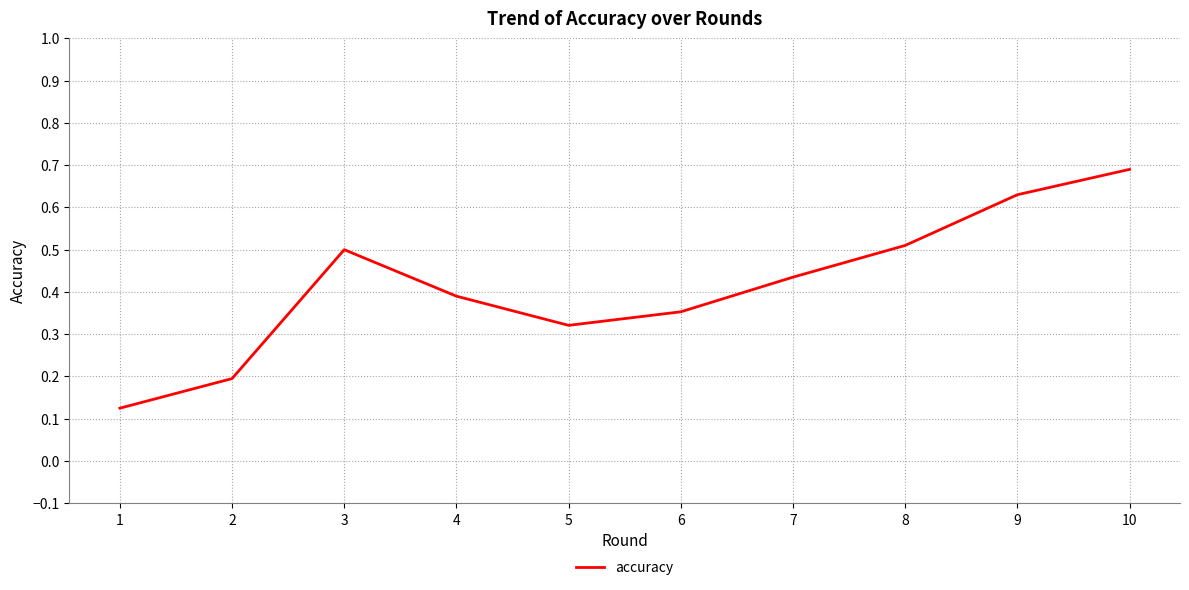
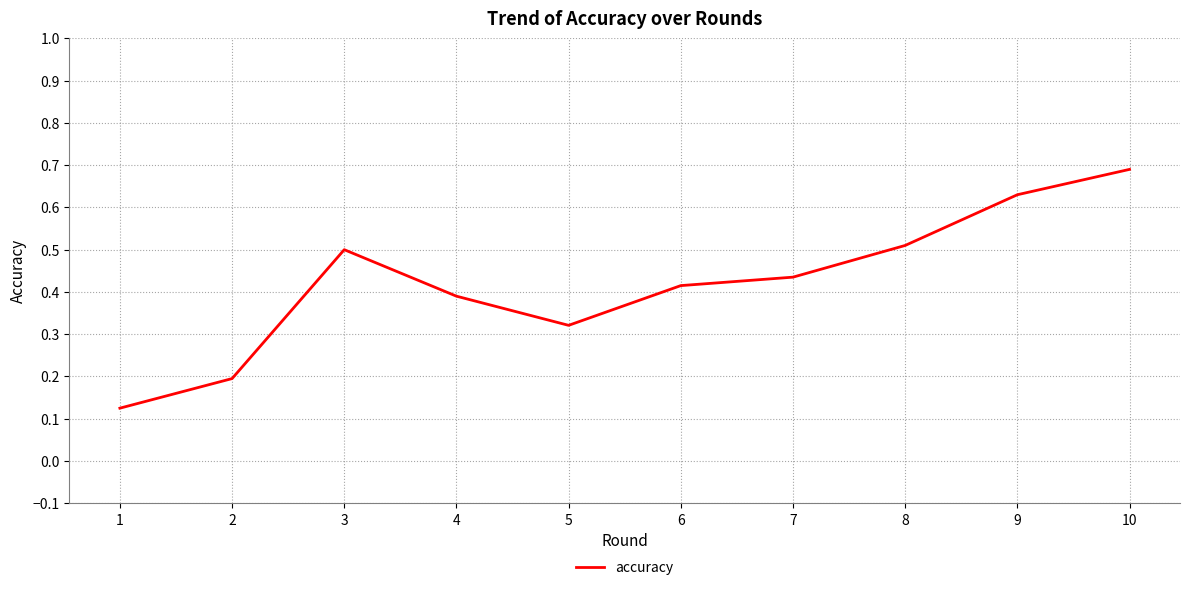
  {
    "1": 0.13,
    "2": 0.20,
    "3": 0.50,
    "4": 0.39,
    "5": 0.32,
-   "6": 0.35,
+   "6": 0.42,
    "7": 0.44,
    "8": 0.51,
    "9": 0.63,
    "10": 0.69
  }
